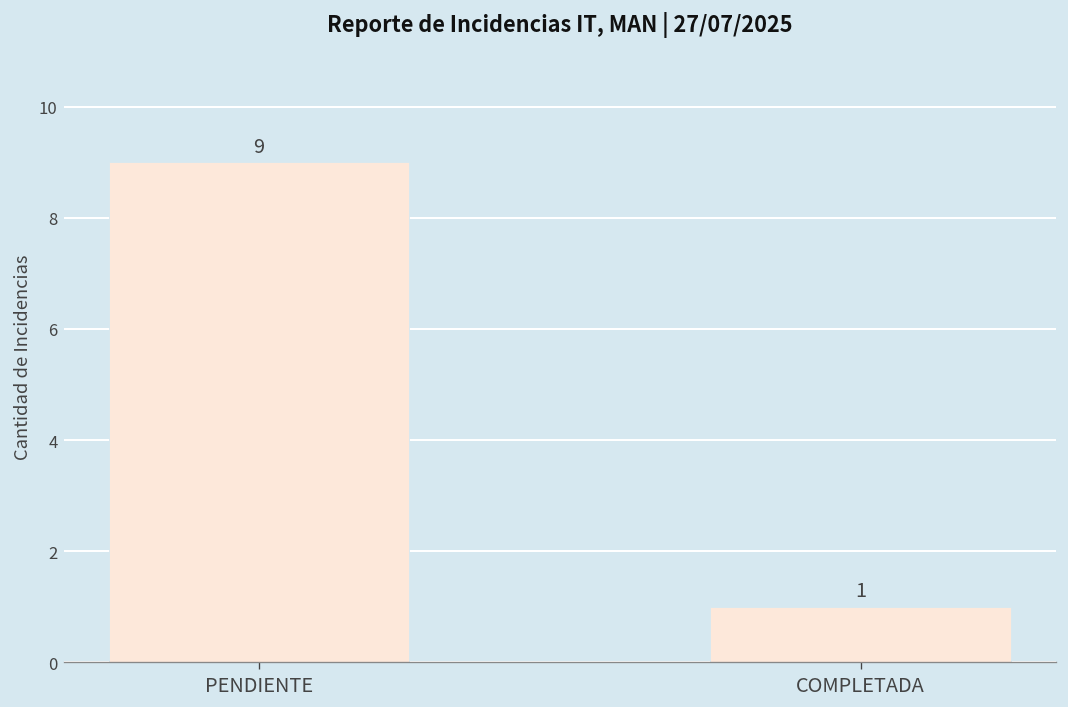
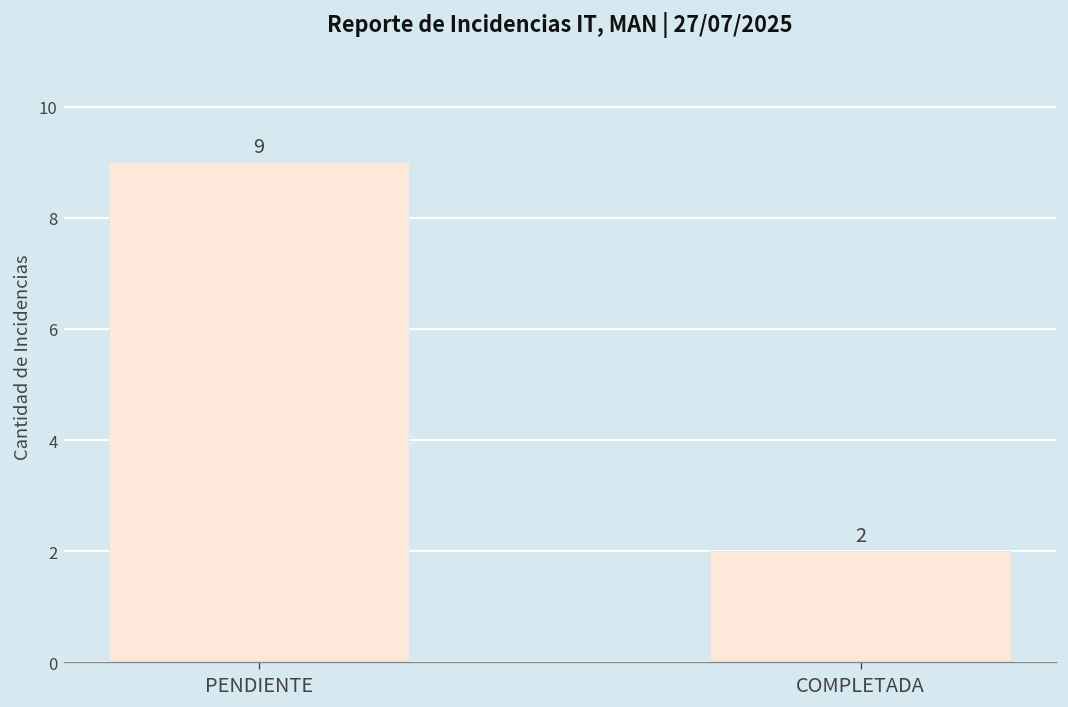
  {
    "PENDIENTE": 9,
-   "COMPLETADA": 1
+   "COMPLETADA": 2
  }
